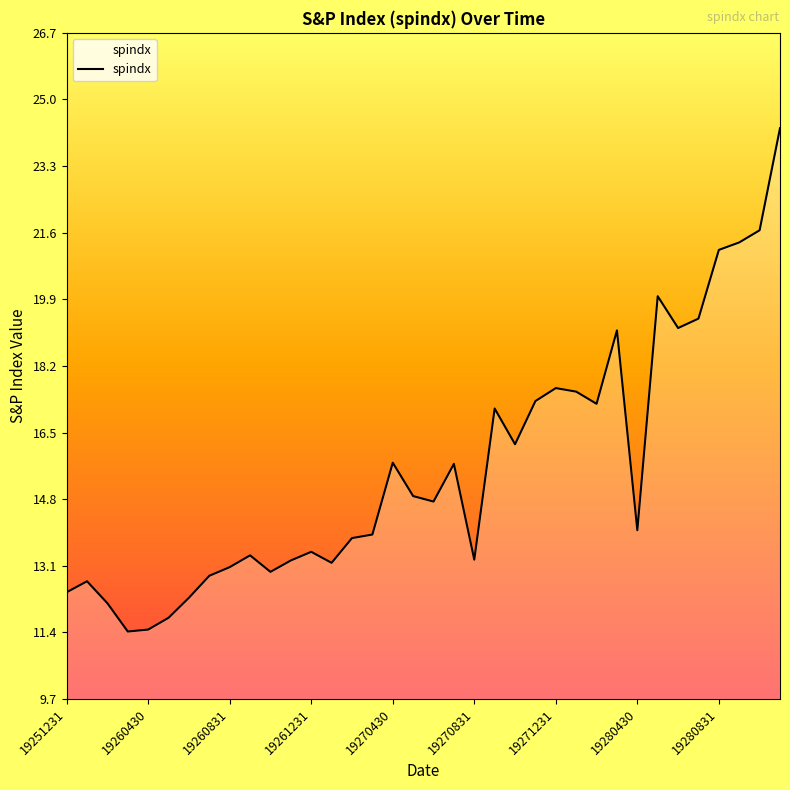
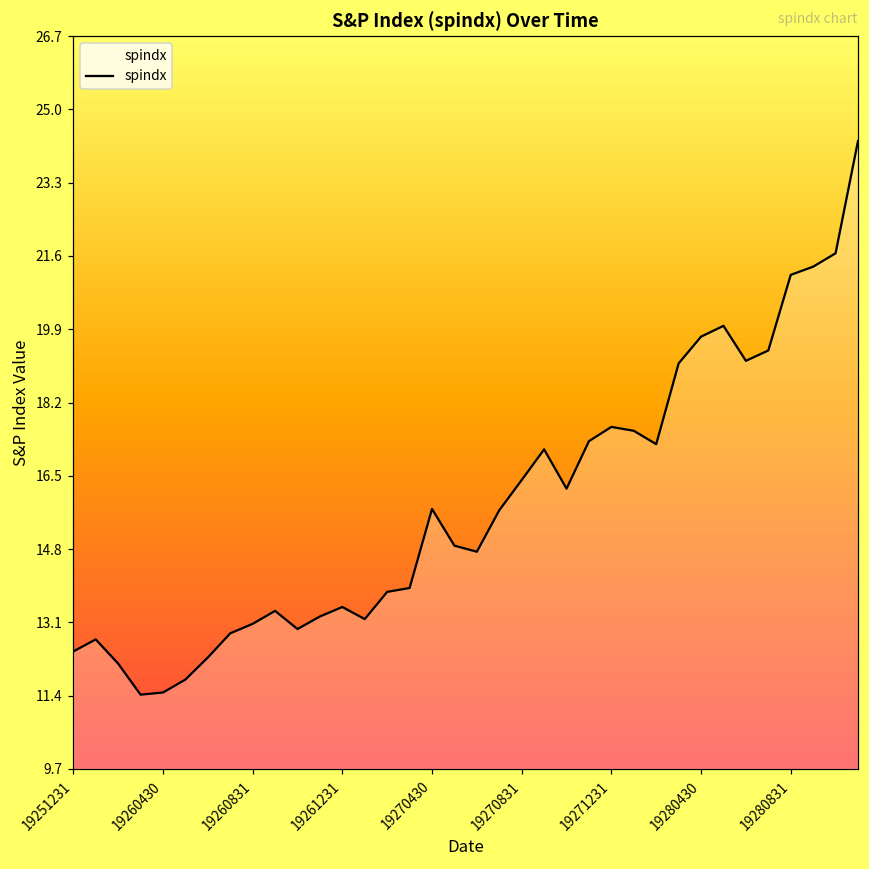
  {
    "19251231": 12.5,
    "19260430": 11.5,
    "19260831": 13.1,
    "19261231": 13.5,
    "19270430": 15.8,
-   "19270831": 13.3,
+   "19270831": 16.4,
    "19271231": 17.7,
-   "19280430": 14.0,
+   "19280430": 19.8,
    "19280831": 21.2
  }
